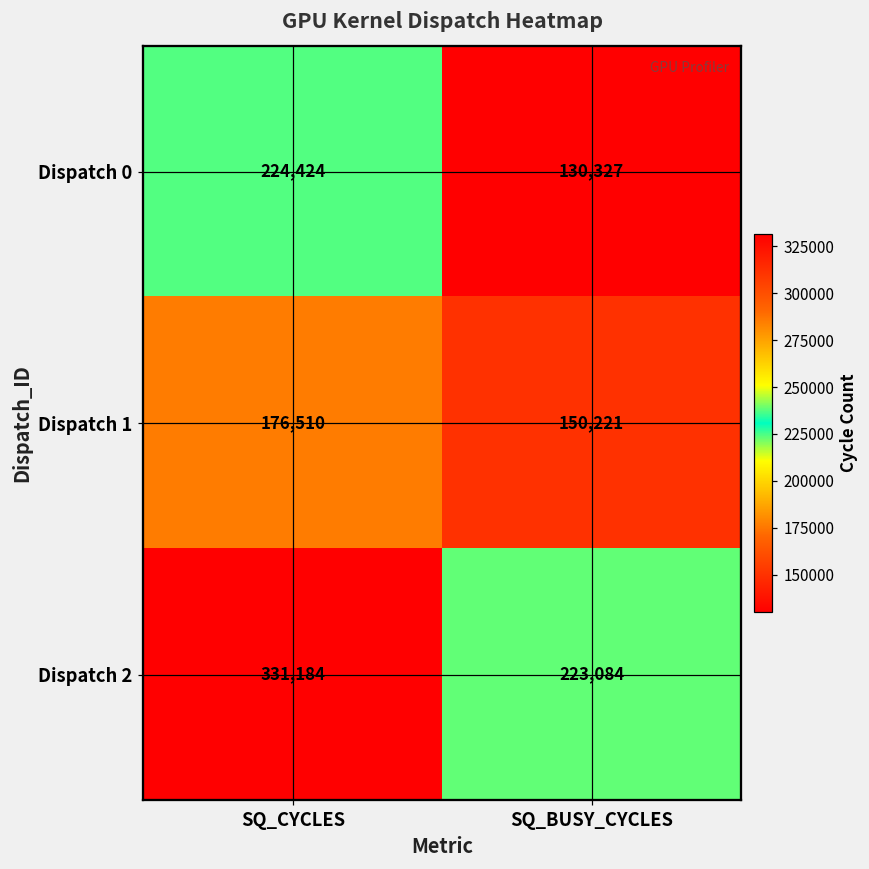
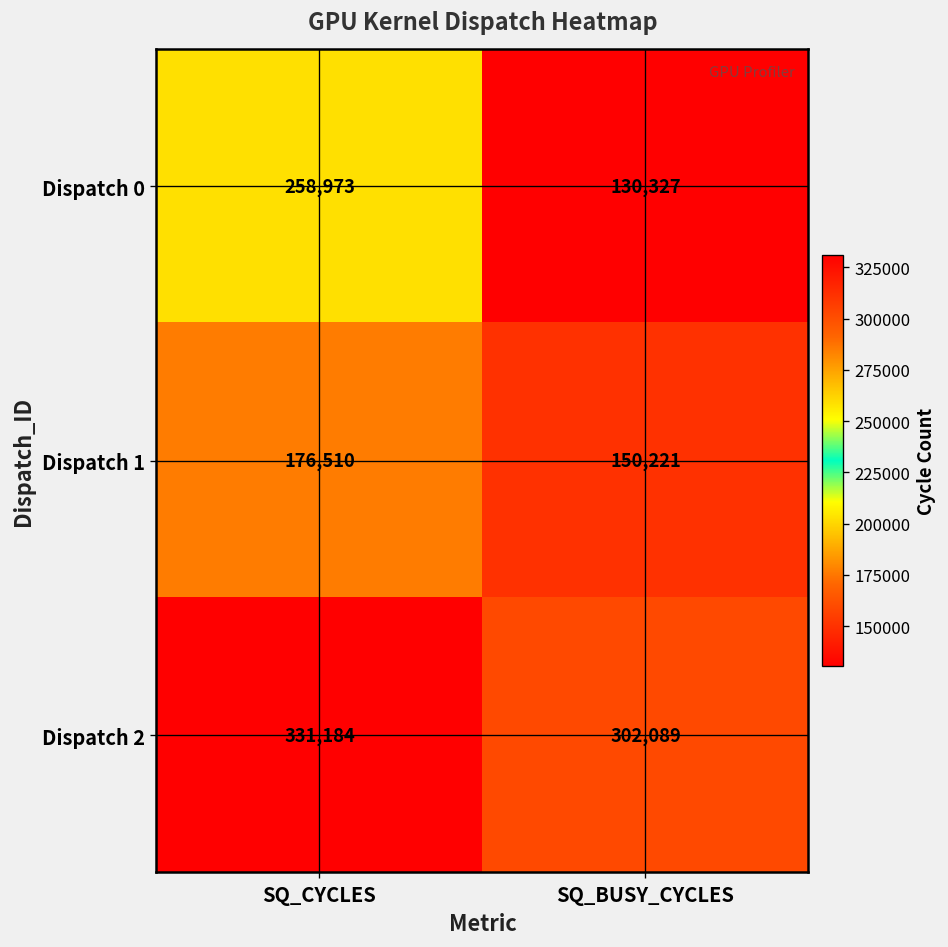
  {
    "Dispatch 0": {
-     "SQ_CYCLES": "224,424"
+     "SQ_CYCLES": "258,973"
    },
    "Dispatch 1": {
      "SQ_CYCLES": "176,510",
      "SQ_BUSY_CYCLES": "150,221"
    },
    "Dispatch 2": {
      "SQ_CYCLES": "331,184",
-     "SQ_BUSY_CYCLES": "223,084"
+     "SQ_BUSY_CYCLES": "302,089"
    }
  }
